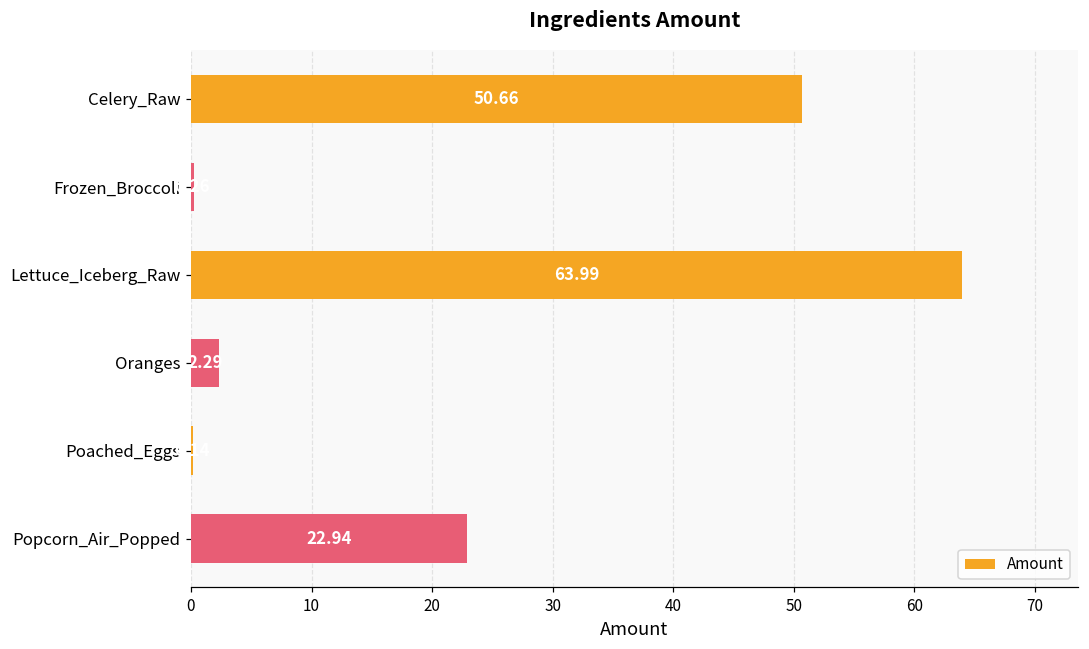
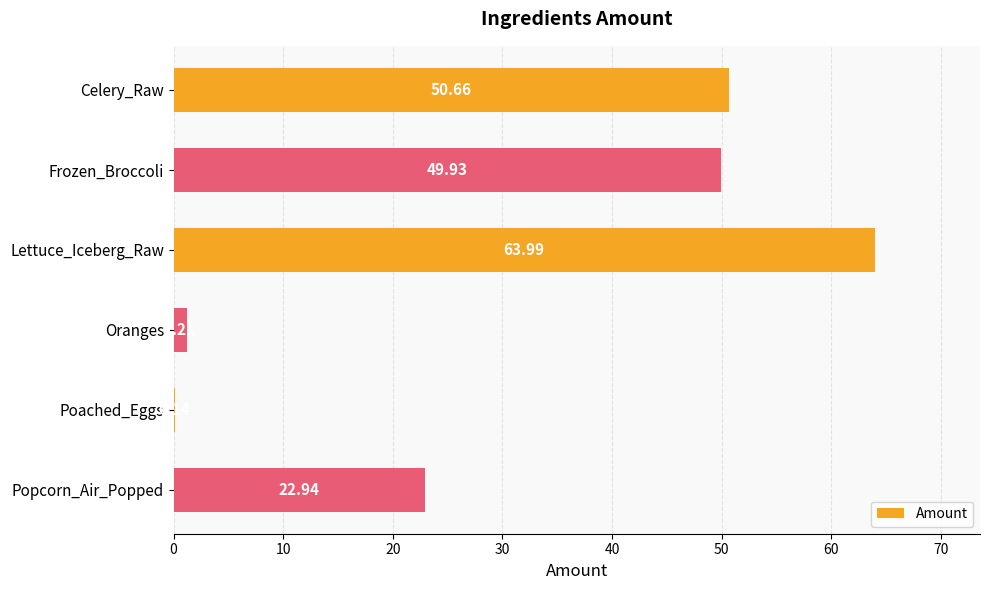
  {
-   "Frozen_Broccoli": 0.3,
-   "Oranges": 2.3
+   "Frozen_Broccoli": 49.9,
+   "Oranges": 1.2
  }
